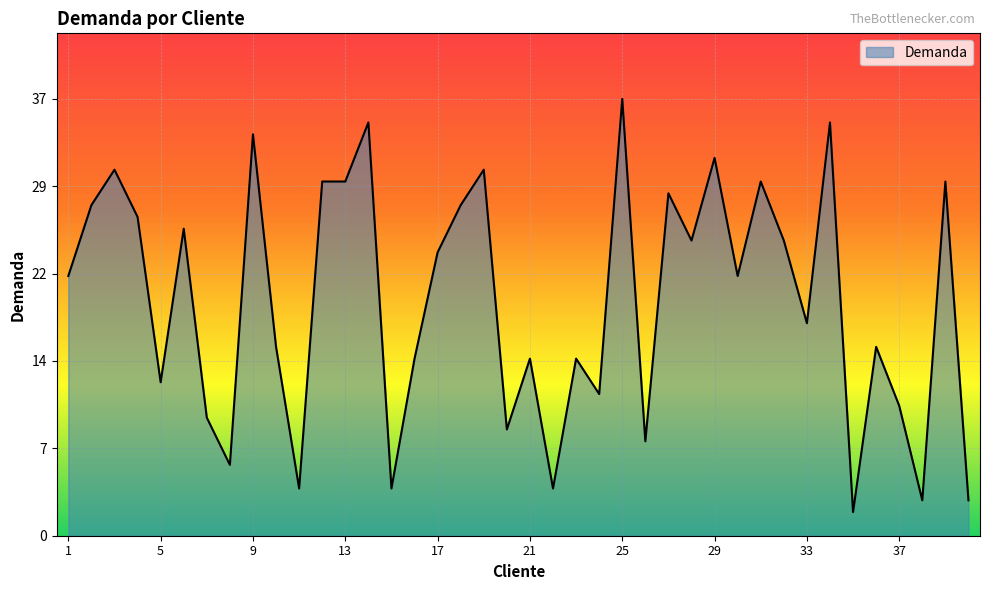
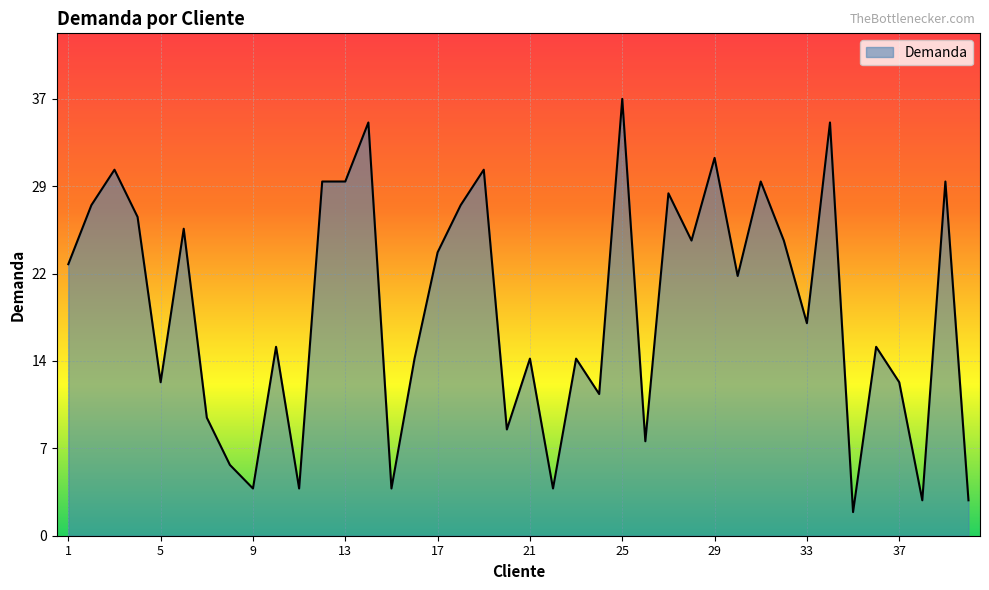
  {
-   "1": 22,
+   "1": 23,
    "5": 13,
-   "9": 34,
+   "9": 4,
    "13": 30,
    "17": 24,
    "21": 15,
    "25": 37,
    "29": 32,
    "33": 18,
-   "37": 11
+   "37": 13
  }
